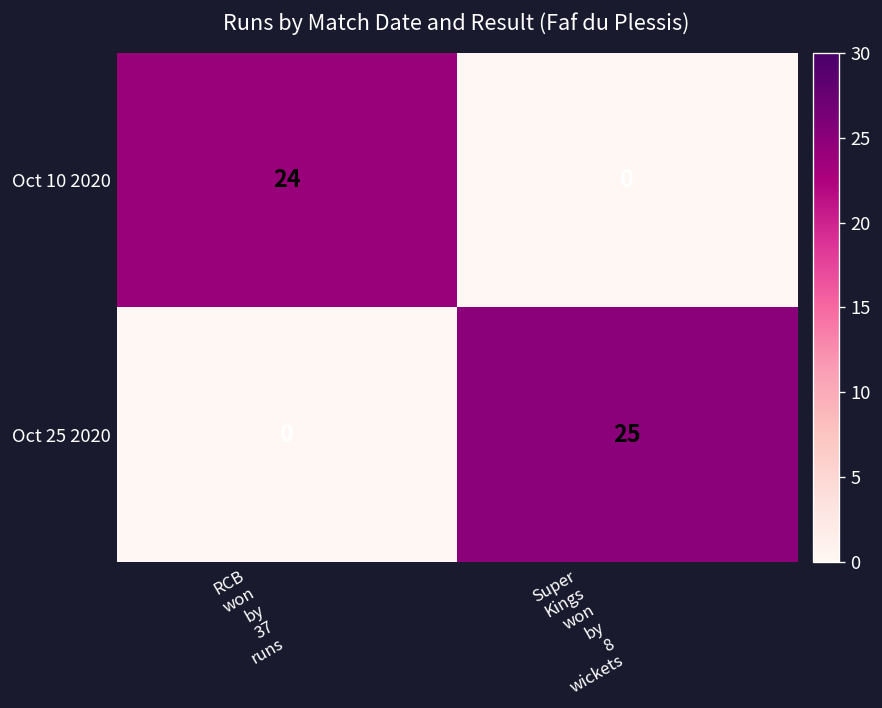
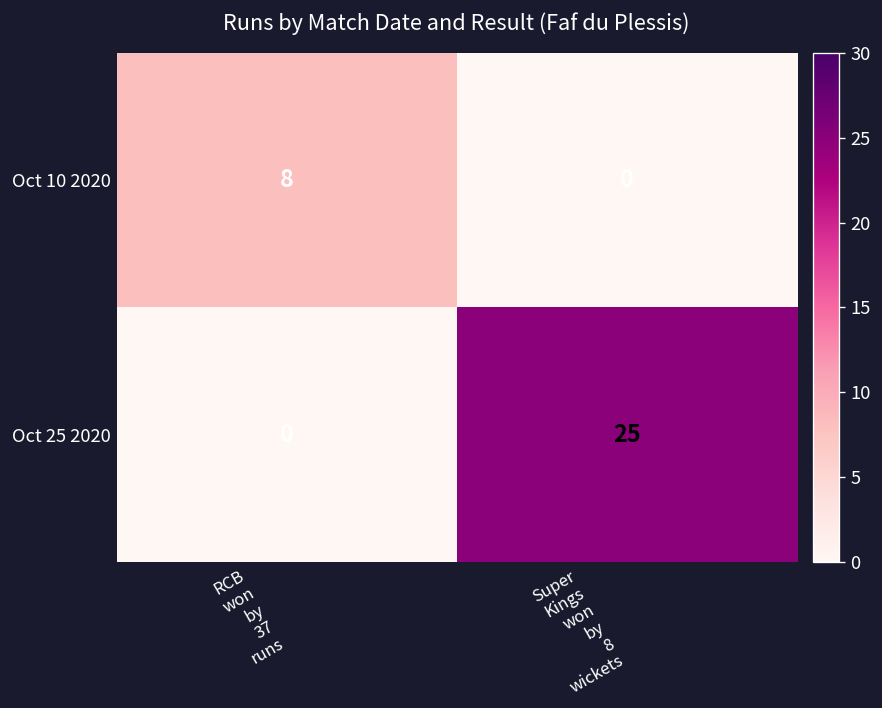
  {
    "Oct 10 2020": {
-     "RCB won by 37 runs": 24
+     "RCB won by 37 runs": 8
    },
    "Oct 25 2020": {
      "Super Kings won by 8 wickets": 25
    }
  }
